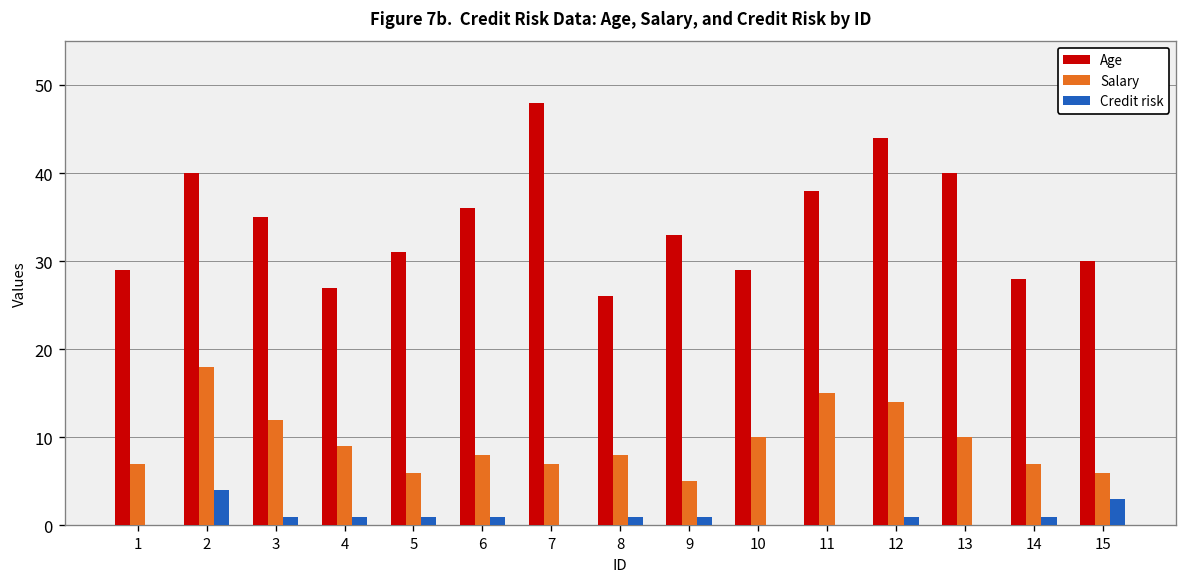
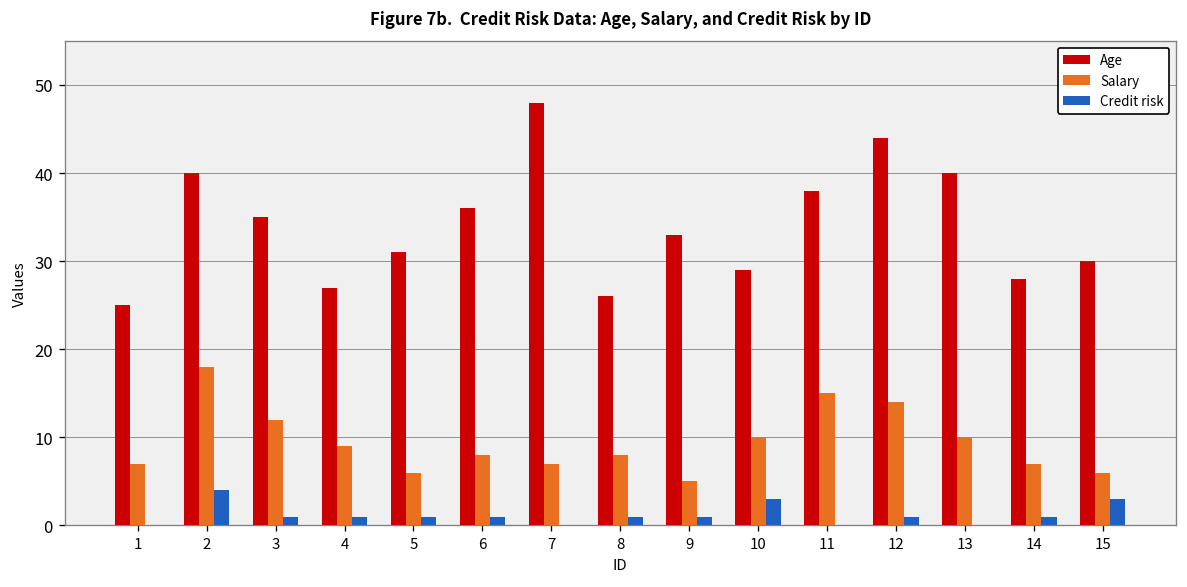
  {
    "Age": {
-     "1": 29,
+     "1": 25,
      "2": 40,
      "3": 35,
      "4": 27,
      "5": 31,
      "6": 36,
      "7": 48,
      "8": 26,
      "9": 33,
      "10": 29,
      "11": 38,
      "12": 44,
      "13": 40,
      "14": 28,
      "15": 30
    },
    "Salary": {
      "1": 7,
      "2": 18,
      "3": 12,
      "4": 9,
      "5": 6,
      "6": 8,
      "7": 7,
      "8": 8,
      "9": 5,
      "10": 10,
      "11": 15,
      "12": 14,
      "13": 10,
      "14": 7,
      "15": 6
    },
    "Credit risk": {
      "1": 0,
      "2": 4,
      "3": 1,
      "4": 1,
      "5": 1,
      "6": 1,
      "7": 0,
      "8": 1,
      "9": 1,
-     "10": 0,
+     "10": 3,
      "11": 0,
      "12": 1,
      "13": 0,
      "14": 1,
      "15": 3
    }
  }
